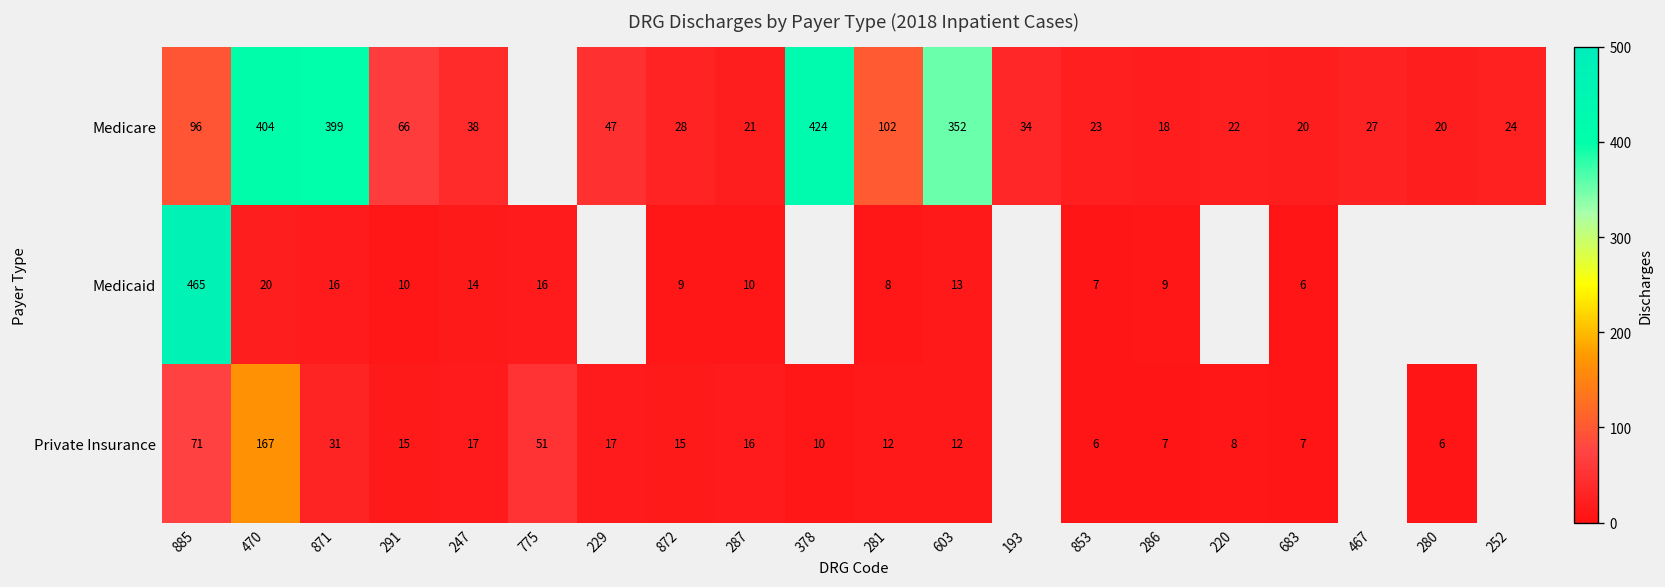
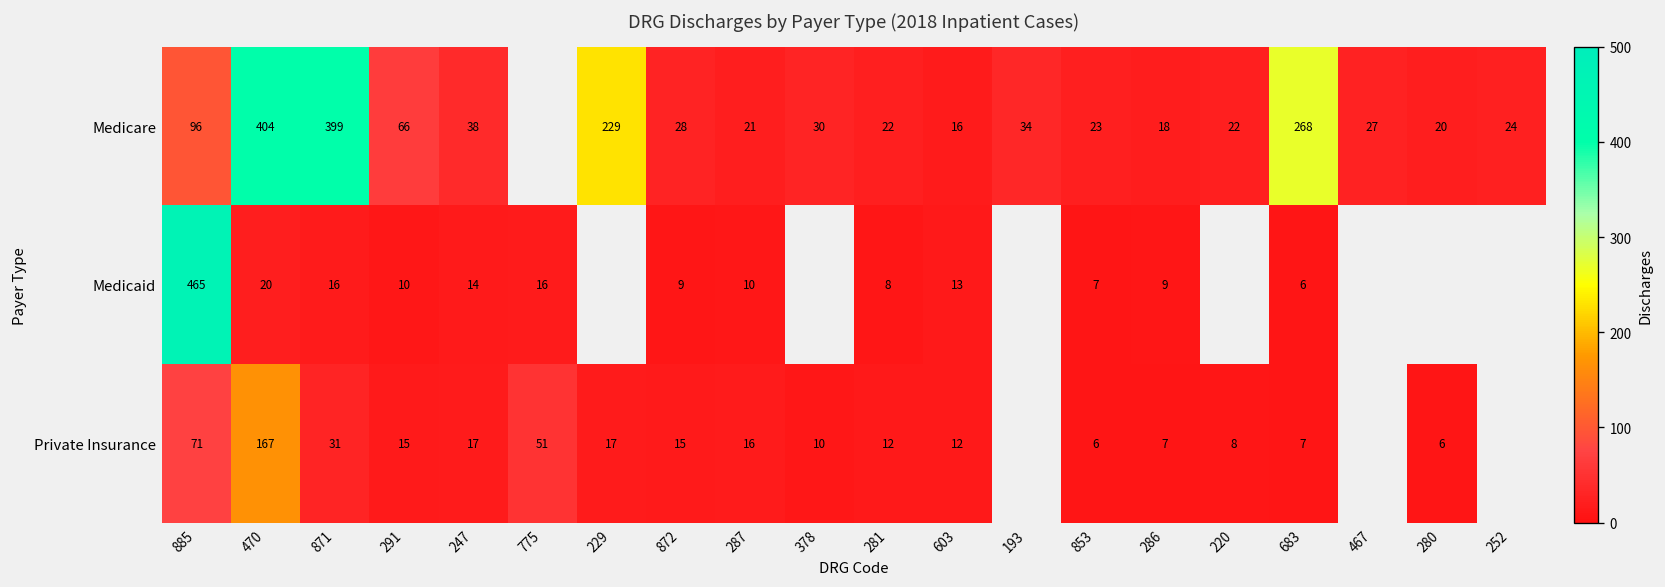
  {
    "Medicare": {
      "885": 96,
      "470": 404,
      "871": 399,
      "291": 66,
      "247": 38,
-     "229": 47,
+     "229": 229,
      "872": 28,
      "287": 21,
-     "378": 424,
-     "281": 102,
-     "603": 352,
+     "378": 30,
+     "281": 22,
+     "603": 16,
      "193": 34,
      "853": 23,
      "286": 18,
      "220": 22,
-     "683": 20,
+     "683": 268,
      "467": 27,
      "280": 20,
      "252": 24
    },
    "Medicaid": {
      "885": 465,
      "470": 20,
      "871": 16,
      "291": 10,
      "247": 14,
      "775": 16,
      "872": 9,
      "287": 10,
      "281": 8,
      "603": 13,
      "853": 7,
      "286": 9,
      "683": 6
    },
    "Private Insurance": {
      "885": 71,
      "470": 167,
      "871": 31,
      "291": 15,
      "247": 17,
      "775": 51,
      "229": 17,
      "872": 15,
      "287": 16,
      "378": 10,
      "281": 12,
      "603": 12,
      "853": 6,
      "286": 7,
      "220": 8,
      "683": 7,
      "280": 6
    }
  }
